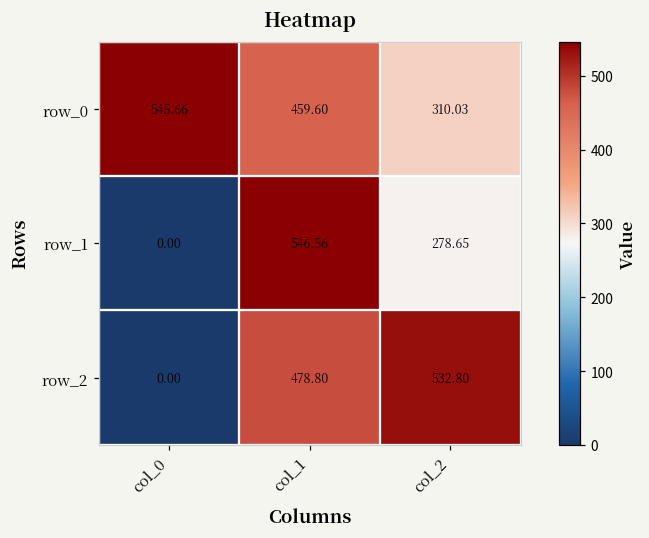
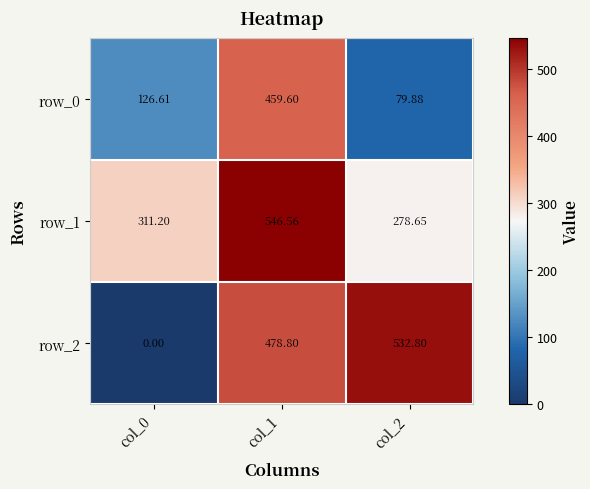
  {
    "row_0": {
-     "col_0": 545.66,
+     "col_0": 126.61,
      "col_1": 459.60,
-     "col_2": 310.03
+     "col_2": 79.88
    },
    "row_1": {
-     "col_0": 0.00,
+     "col_0": 311.20,
      "col_1": 546.56,
      "col_2": 278.65
    },
    "row_2": {
      "col_0": 0.00,
      "col_1": 478.80,
      "col_2": 532.80
    }
  }
